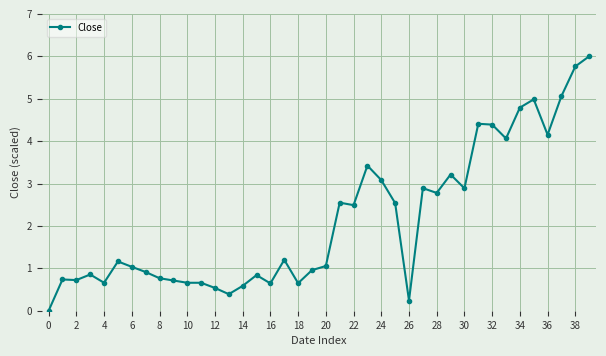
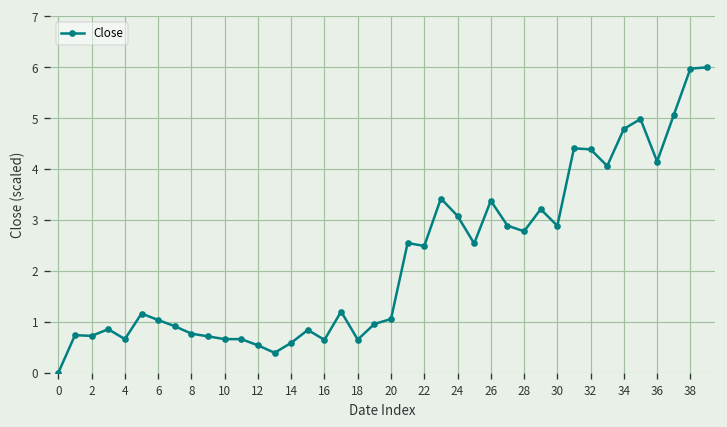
  {
    "0": 0.0,
    "2": 0.7,
    "4": 0.7,
    "6": 1.0,
    "8": 0.8,
    "10": 0.7,
    "12": 0.5,
    "14": 0.6,
    "16": 0.6,
    "18": 0.6,
    "20": 1.1,
    "22": 2.5,
    "24": 3.1,
-   "26": 0.2,
+   "26": 3.4,
    "28": 2.8,
    "30": 2.9,
    "32": 4.4,
    "34": 4.8,
    "36": 4.1,
-   "38": 5.8
+   "38": 6.0
  }
